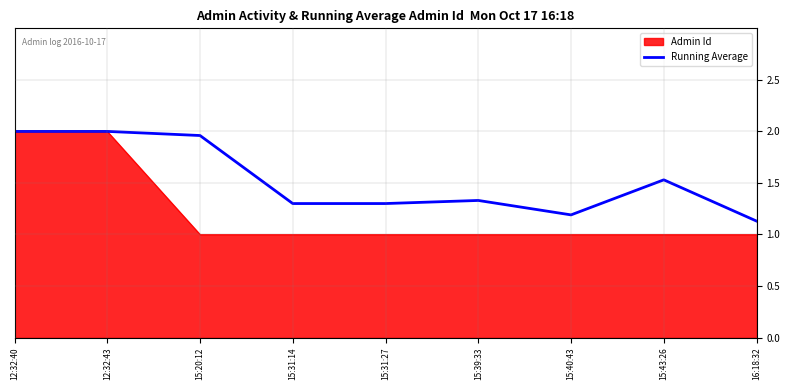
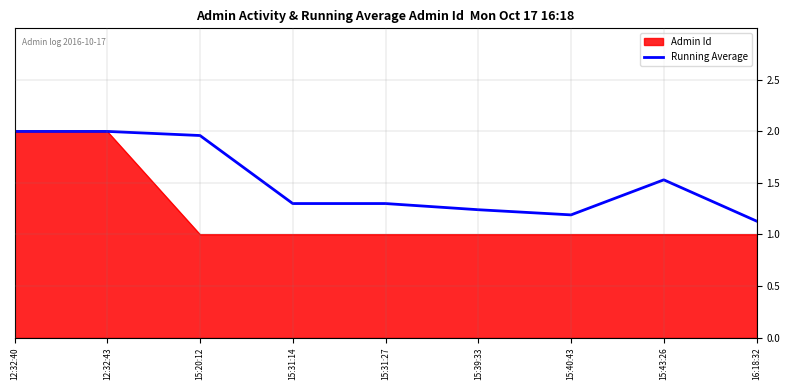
  {
    "Admin Id": {
      "15:20:12": 1.00,
      "15:31:14": 1.00,
      "15:31:27": 1.00,
      "15:39:33": 1.00,
      "15:40:43": 1.00,
      "15:43:26": 1.00,
      "16:18:32": 1.00
    },
    "Running Average": {
      "15:20:12": 1.96,
      "15:31:14": 1.30,
      "15:31:27": 1.30,
-     "15:39:33": 1.33,
+     "15:39:33": 1.24,
      "15:40:43": 1.19,
      "15:43:26": 1.53,
      "16:18:32": 1.13
    }
  }
